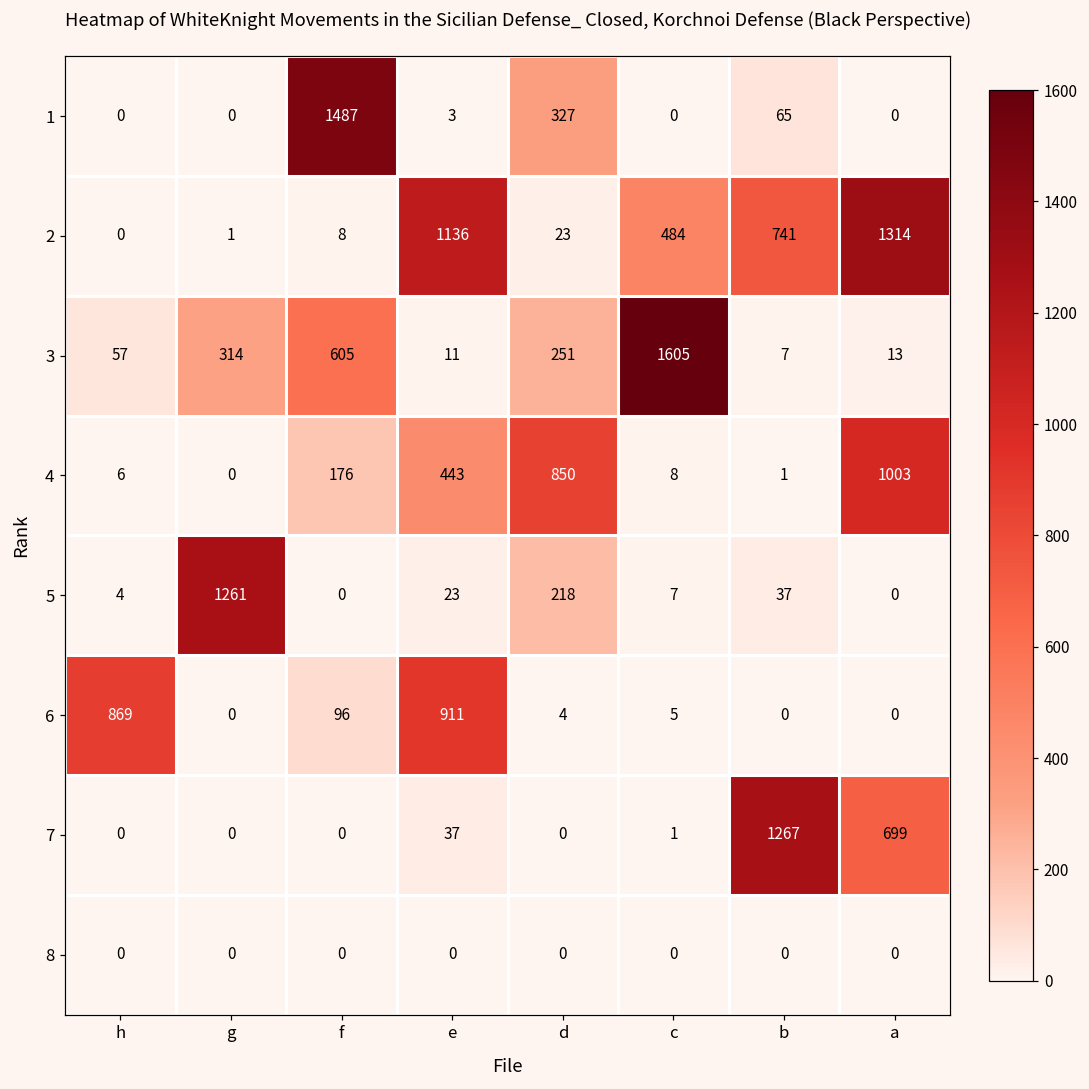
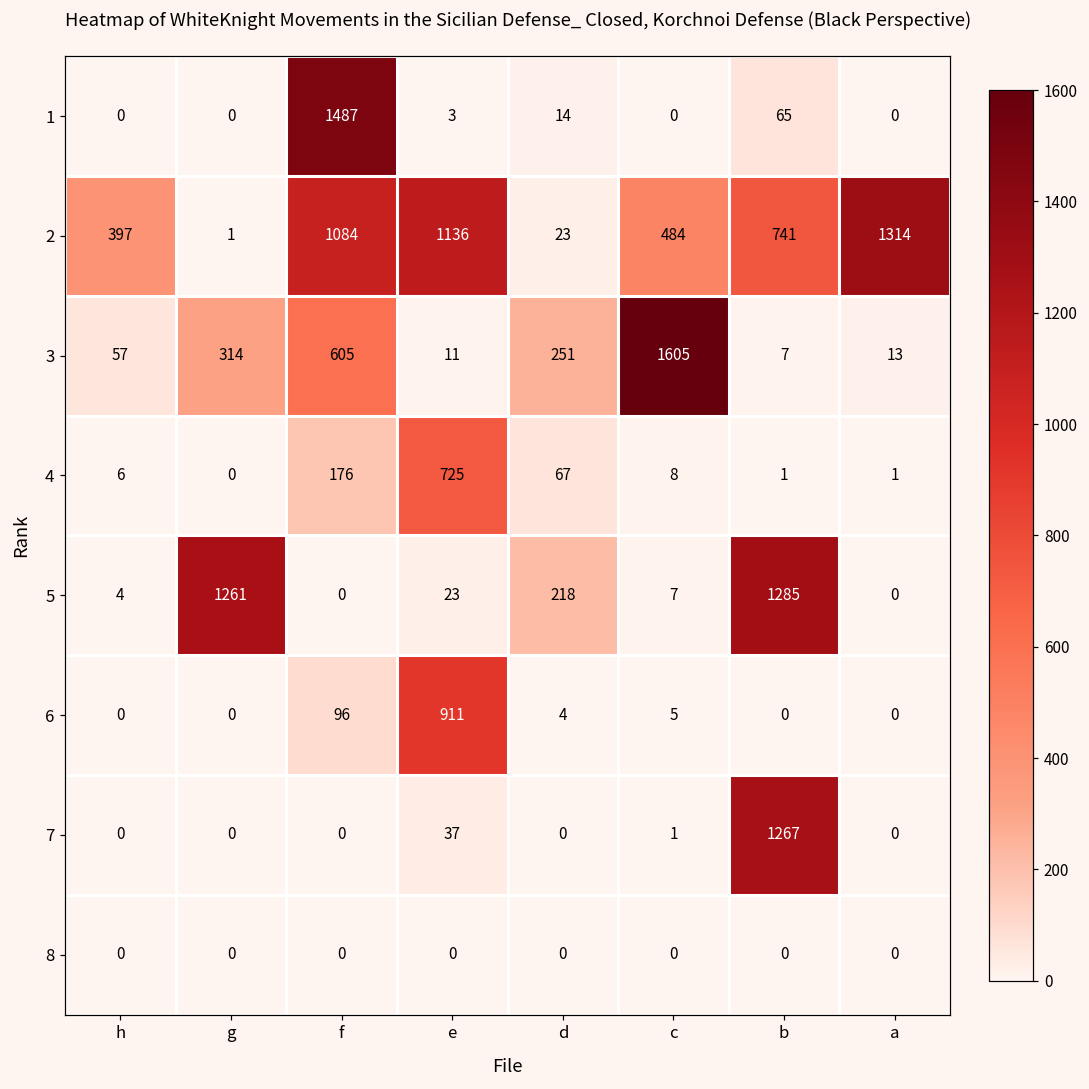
  {
    "1": {
      "h": 0,
      "g": 0,
      "f": 1487,
      "e": 3,
-     "d": 327,
+     "d": 14,
      "c": 0,
      "b": 65,
      "a": 0
    },
    "2": {
-     "h": 0,
+     "h": 397,
      "g": 1,
-     "f": 8,
+     "f": 1084,
      "e": 1136,
      "d": 23,
      "c": 484,
      "b": 741,
      "a": 1314
    },
    "3": {
      "h": 57,
      "g": 314,
      "f": 605,
      "e": 11,
      "d": 251,
      "c": 1605,
      "b": 7,
      "a": 13
    },
    "4": {
      "h": 6,
      "g": 0,
      "f": 176,
-     "e": 443,
-     "d": 850,
+     "e": 725,
+     "d": 67,
      "c": 8,
      "b": 1,
-     "a": 1003
+     "a": 1
    },
    "5": {
      "h": 4,
      "g": 1261,
      "f": 0,
      "e": 23,
      "d": 218,
      "c": 7,
-     "b": 37,
+     "b": 1285,
      "a": 0
    },
    "6": {
-     "h": 869,
+     "h": 0,
      "g": 0,
      "f": 96,
      "e": 911,
      "d": 4,
      "c": 5,
      "b": 0,
      "a": 0
    },
    "7": {
      "h": 0,
      "g": 0,
      "f": 0,
      "e": 37,
      "d": 0,
      "c": 1,
      "b": 1267,
-     "a": 699
+     "a": 0
    },
    "8": {
      "h": 0,
      "g": 0,
      "f": 0,
      "e": 0,
      "d": 0,
      "c": 0,
      "b": 0,
      "a": 0
    }
  }
